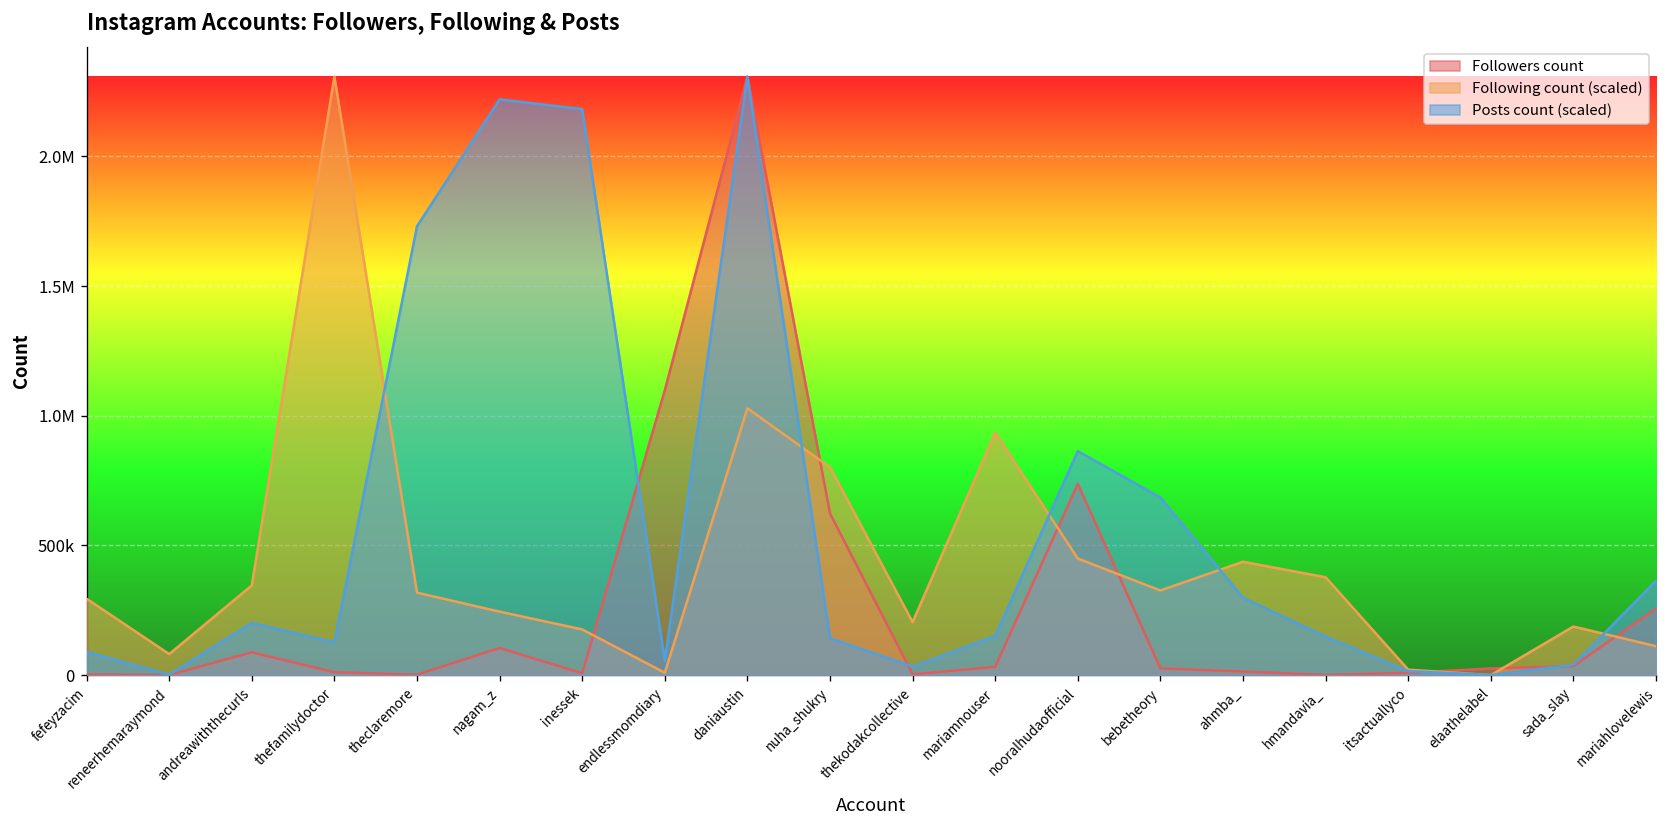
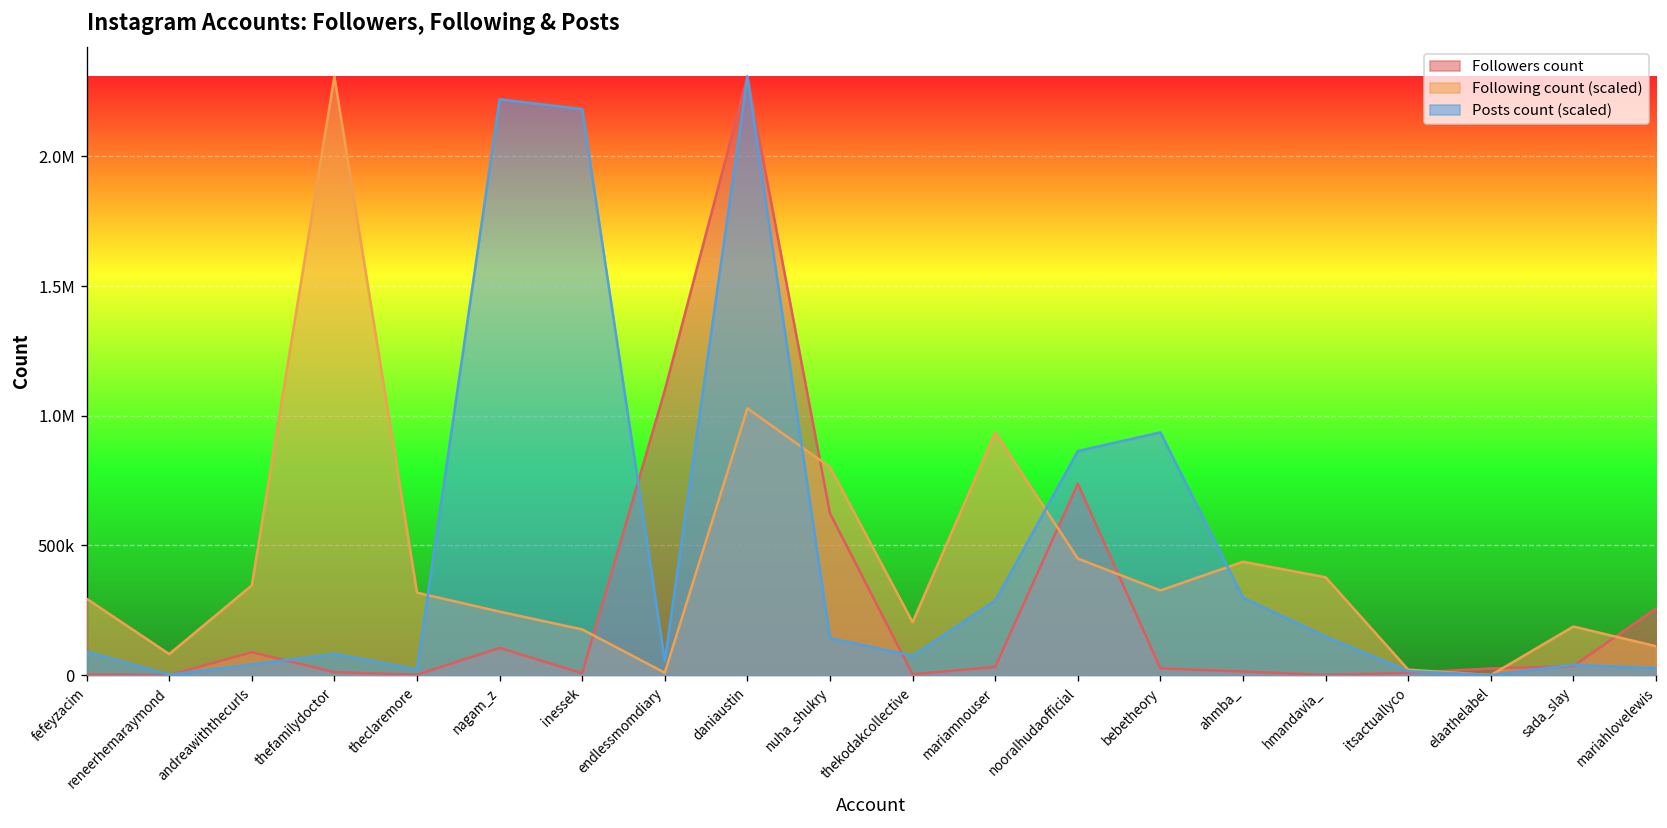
  {
    "Posts count (scaled)": {
      "fefeyzacim": 90000,
-     "andreawiththecurls": 200000,
-     "thefamilydoctor": 130000,
-     "theclaremore": 1730000,
+     "andreawiththecurls": 40000,
+     "thefamilydoctor": 80000,
+     "theclaremore": 20000,
      "nagam_z": 2220000,
      "inessek": 2180000,
      "endlessmomdiary": 60000,
      "nuha_shukry": 140000,
-     "thekodakcollective": 30000,
-     "mariamnouser": 150000,
+     "thekodakcollective": 70000,
+     "mariamnouser": 290000,
      "nooralhudaofficial": 860000,
-     "bebetheory": 680000,
+     "bebetheory": 940000,
      "ahmba_": 300000,
      "hmandavia_": 150000,
-     "mariahlovelewis": 360000
+     "mariahlovelewis": 30000
    }
  }
